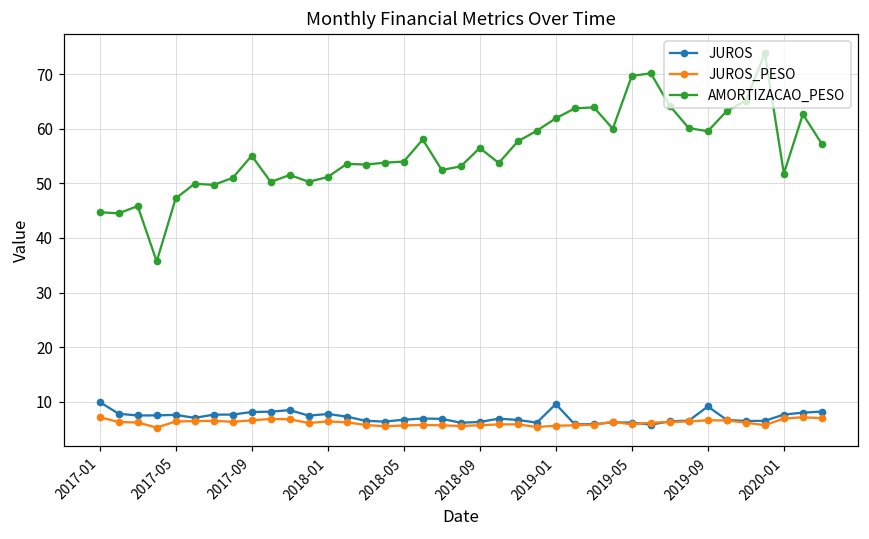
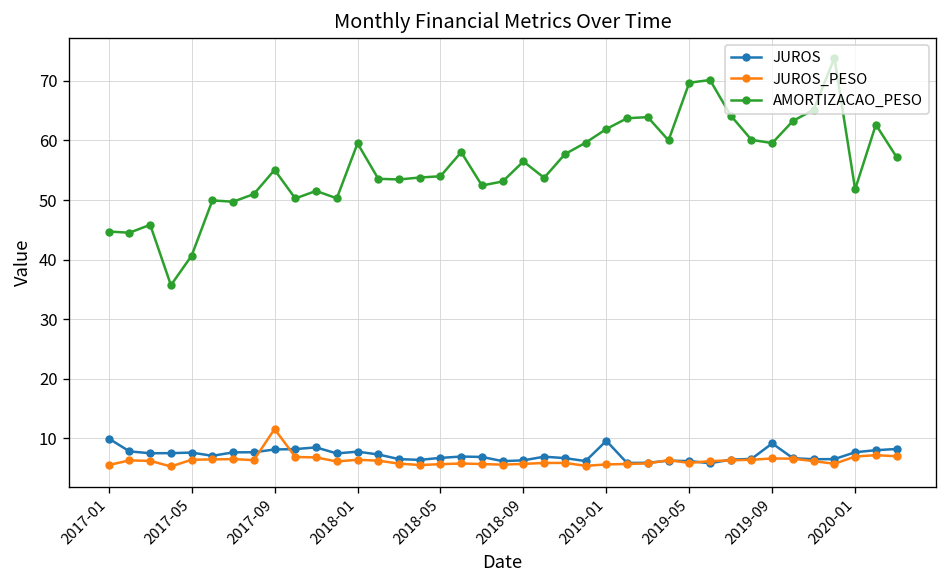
  {
    "JUROS": {
      "2017-01": 10,
      "2017-05": 8,
      "2017-09": 8,
      "2018-01": 8,
      "2018-05": 7,
      "2018-09": 6,
      "2019-01": 10,
      "2019-09": 9,
      "2020-01": 8
    },
    "JUROS_PESO": {
-     "2017-01": 7,
+     "2017-01": 6,
      "2017-05": 6,
-     "2017-09": 7,
+     "2017-09": 12,
      "2018-01": 6,
      "2018-05": 6,
      "2018-09": 6,
      "2019-01": 6,
      "2019-09": 7,
      "2020-01": 7
    },
    "AMORTIZACAO_PESO": {
      "2017-01": 45,
-     "2017-05": 47,
+     "2017-05": 41,
      "2017-09": 55,
-     "2018-01": 51,
+     "2018-01": 60,
      "2018-05": 54,
      "2018-09": 56,
      "2019-01": 62,
      "2019-05": 70,
      "2019-09": 60,
      "2020-01": 52
    }
  }
